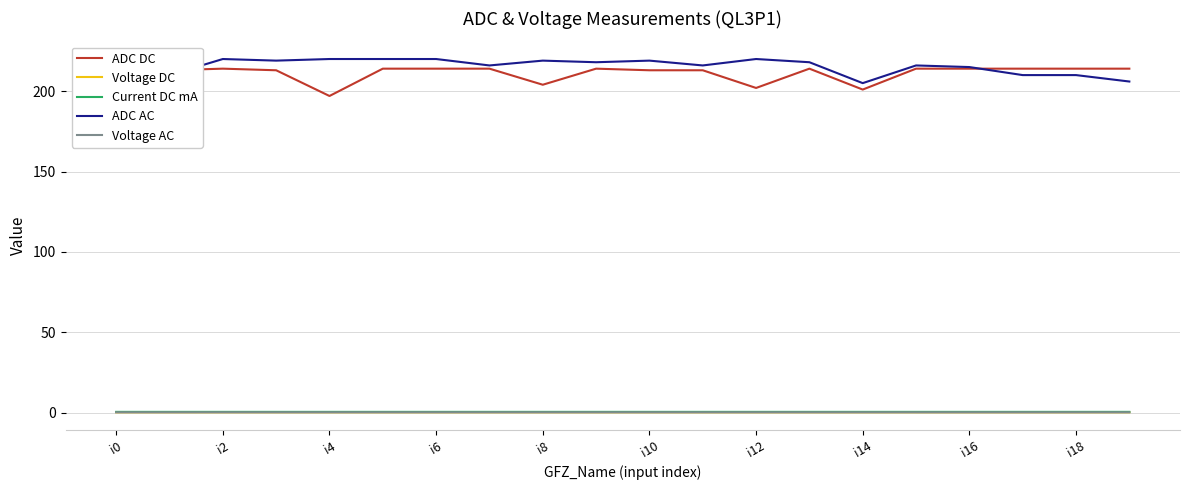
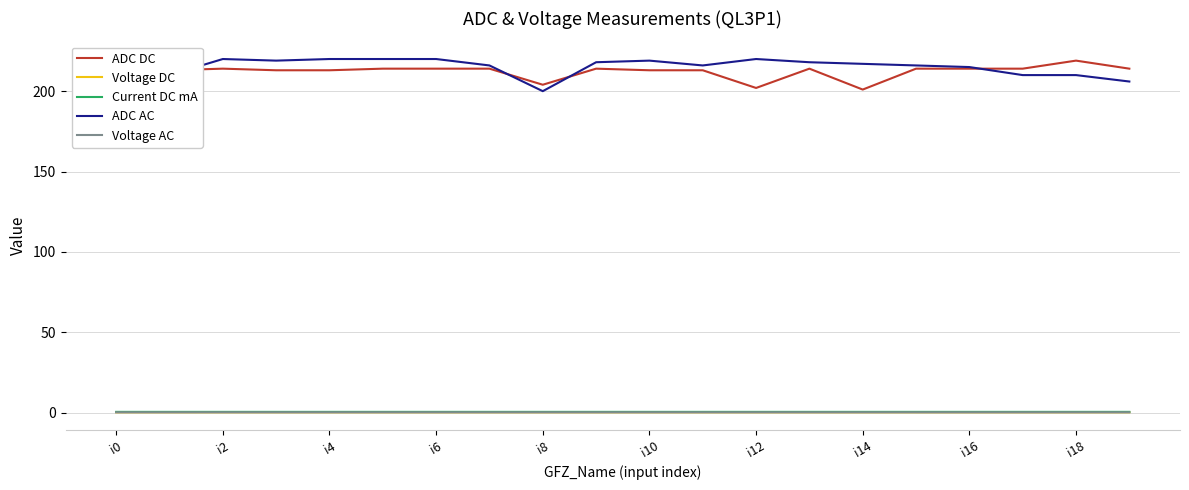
  {
    "ADC DC": {
      "i2": 214,
-     "i4": 197,
+     "i4": 213,
      "i6": 214,
      "i8": 204,
      "i10": 213,
      "i12": 202,
      "i14": 201,
-     "i18": 214
+     "i18": 219
    },
    "Voltage AC": {
      "i0": 0,
      "i2": 0,
      "i4": 0,
      "i6": 0,
      "i8": 0,
      "i10": 0,
      "i12": 0,
      "i14": 0,
      "i16": 0,
      "i18": 0
    },
    "ADC AC": {
      "i2": 220,
      "i4": 220,
      "i6": 220,
-     "i8": 219,
+     "i8": 200,
      "i10": 219,
      "i12": 220,
-     "i14": 205,
+     "i14": 217,
      "i18": 210
    }
  }
